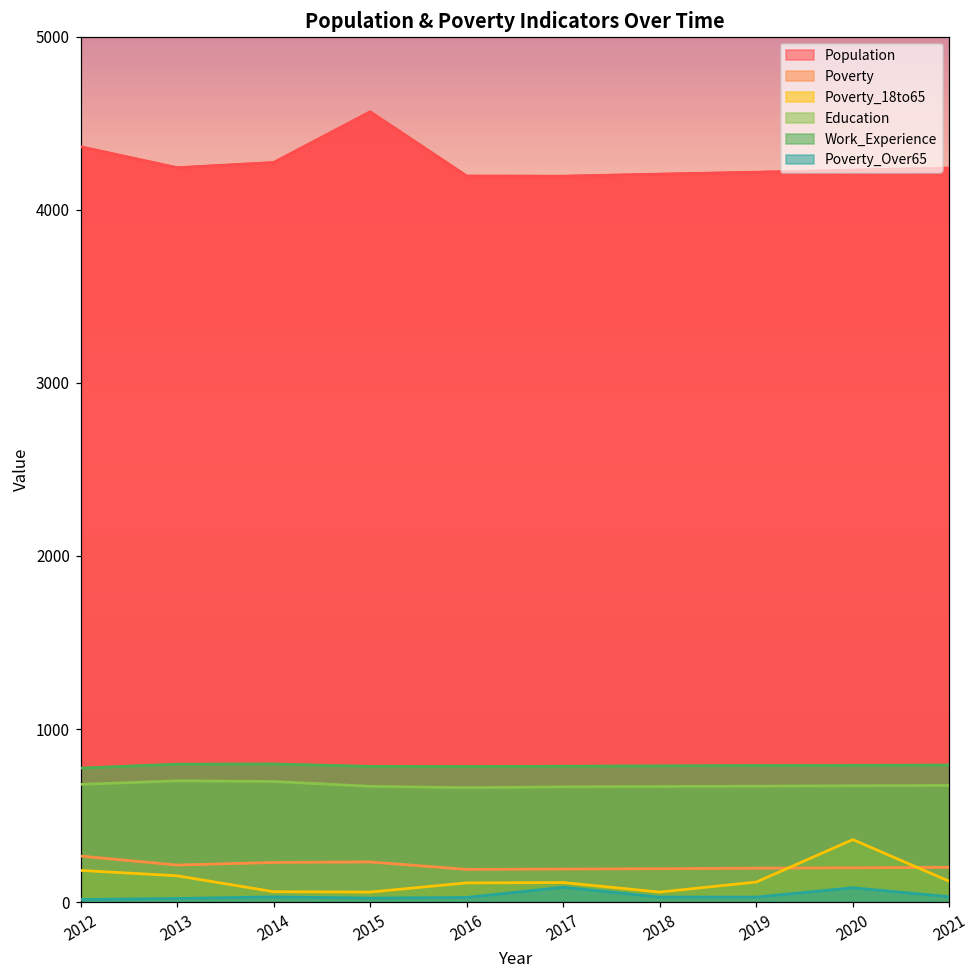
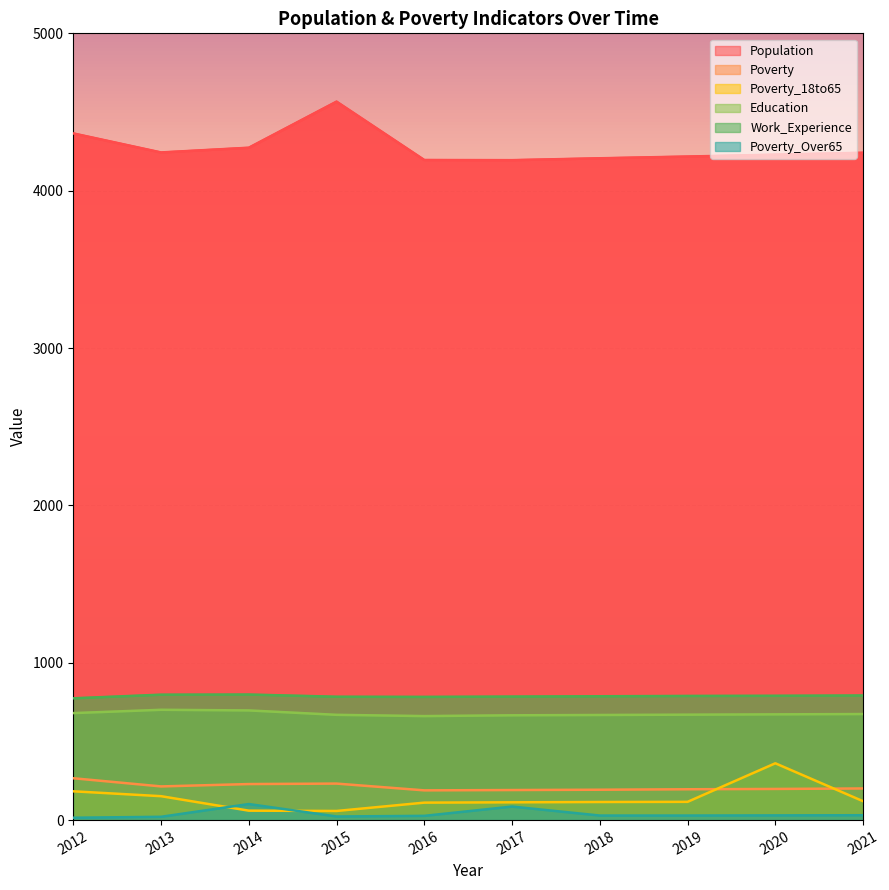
  {
    "Poverty_18to65": {
      "2012": 180,
      "2013": 150,
      "2014": 60,
      "2015": 60,
      "2016": 110,
      "2017": 110,
-     "2018": 60,
+     "2018": 120,
      "2019": 120,
      "2020": 360,
      "2021": 120
    },
    "Poverty_Over65": {
      "2012": 20,
      "2013": 20,
-     "2014": 30,
+     "2014": 100,
      "2015": 20,
      "2016": 30,
      "2017": 90,
      "2018": 30,
      "2019": 30,
-     "2020": 80,
+     "2020": 30,
      "2021": 30
    }
  }
